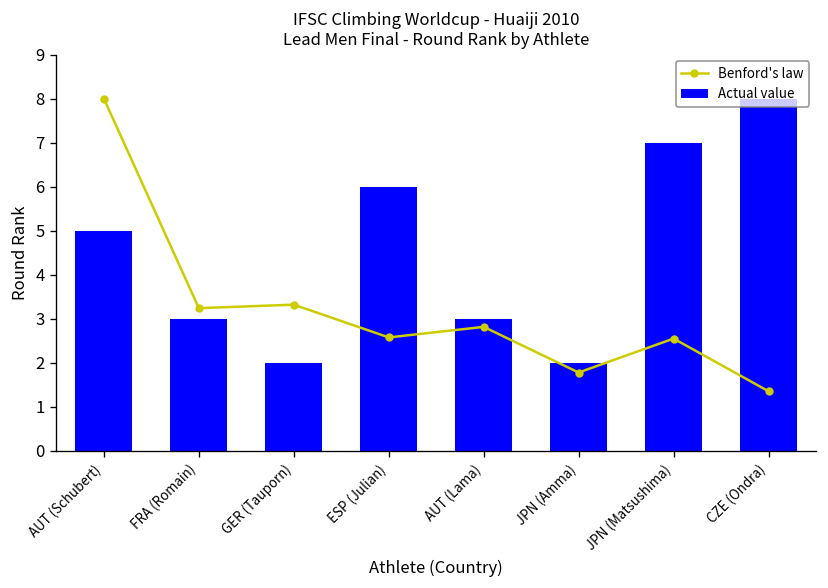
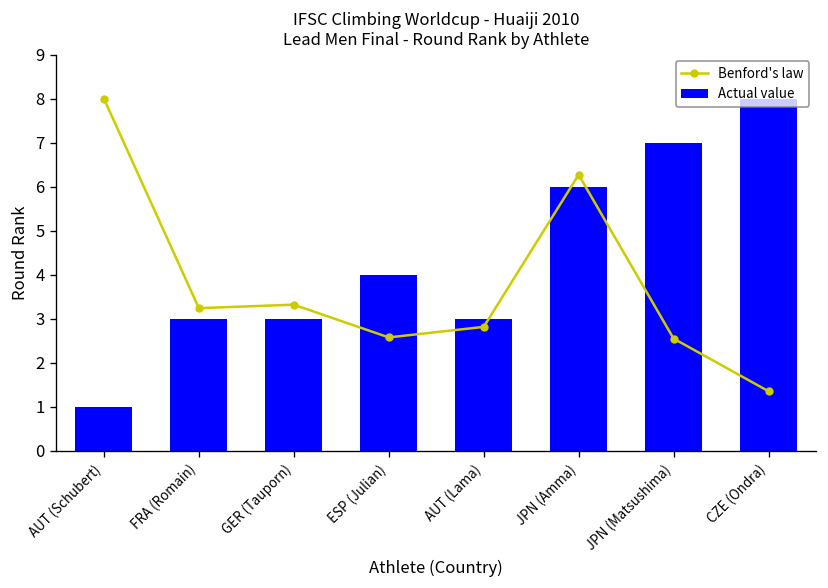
  {
    "Actual value": {
-     "AUT (Schubert)": 5,
+     "AUT (Schubert)": 1,
      "FRA (Romain)": 3,
-     "GER (Tauporn)": 2,
-     "ESP (Julian)": 6,
+     "GER (Tauporn)": 3,
+     "ESP (Julian)": 4,
      "AUT (Lama)": 3,
-     "JPN (Amma)": 2,
+     "JPN (Amma)": 6,
      "JPN (Matsushima)": 7
    },
    "Benford's law": {
      "AUT (Schubert)": 8.0,
      "FRA (Romain)": 3.2,
      "GER (Tauporn)": 3.3,
      "ESP (Julian)": 2.6,
      "AUT (Lama)": 2.8,
-     "JPN (Amma)": 1.8,
+     "JPN (Amma)": 6.3,
      "JPN (Matsushima)": 2.6,
      "CZE (Ondra)": 1.4
    }
  }
